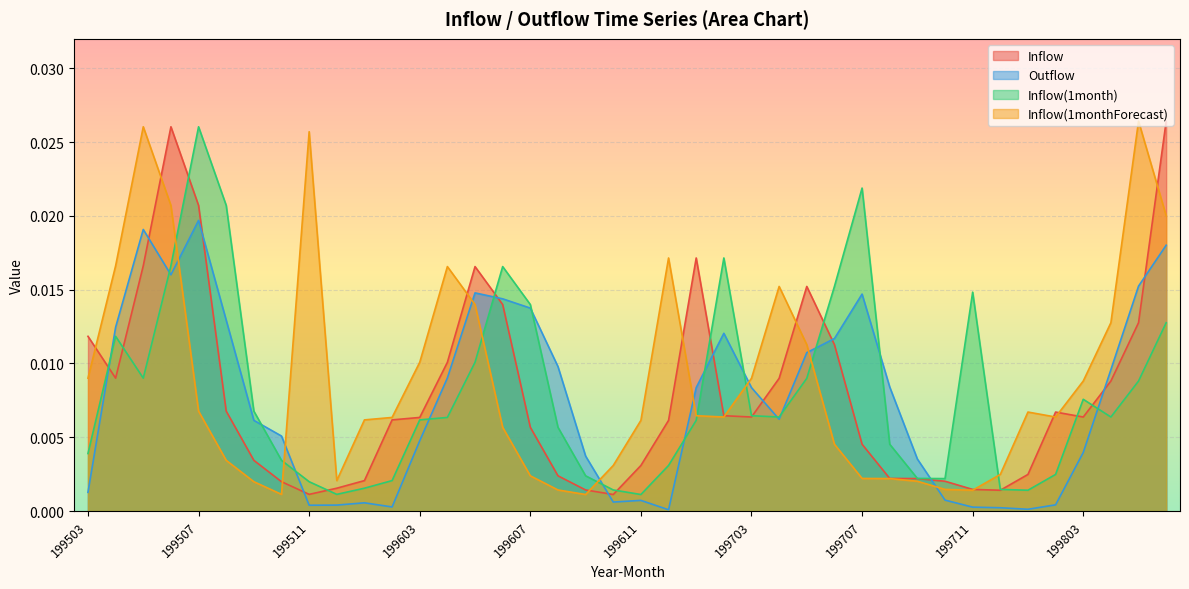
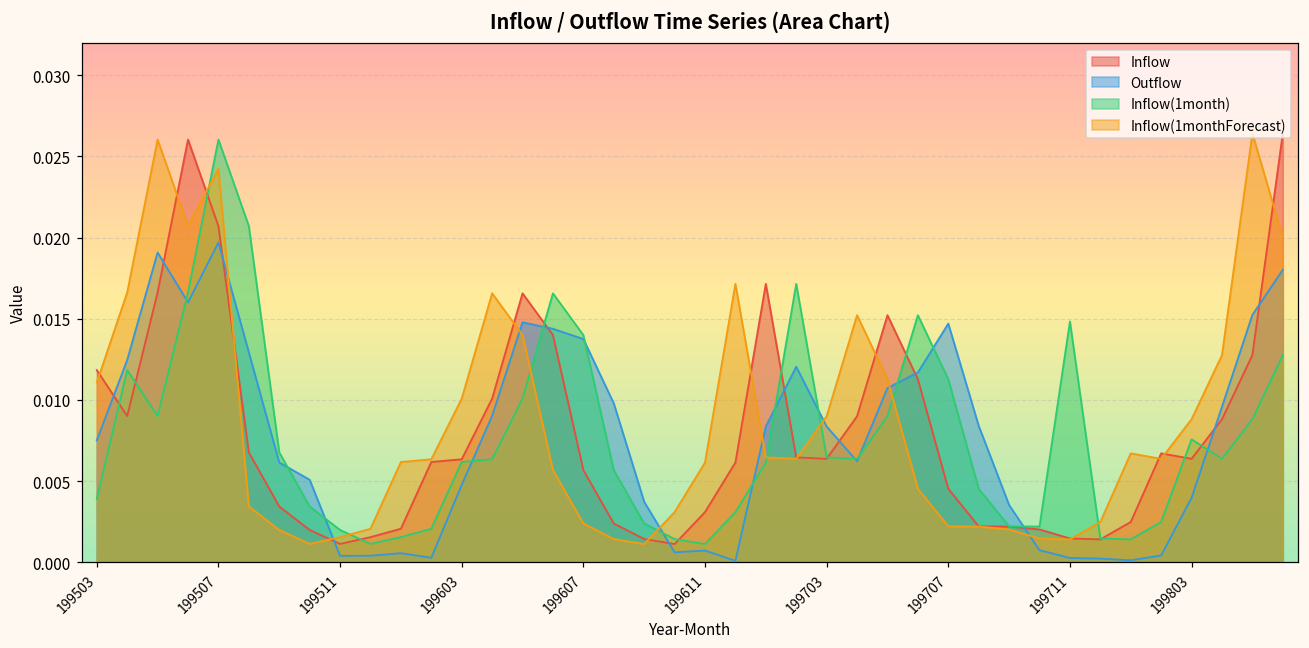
  {
    "Inflow": {
      "199503": 0.0118,
      "199507": 0.0207,
      "199511": 0.0011,
      "199607": 0.0057,
      "199611": 0.0031,
      "199707": 0.0045,
      "199803": 0.0064
    },
    "Outflow": {
-     "199503": 0.0013,
+     "199503": 0.0075,
      "199507": 0.0197,
      "199511": 0.0004,
      "199603": 0.0048,
      "199607": 0.0138,
      "199611": 0.0007,
      "199703": 0.0084,
      "199707": 0.0147,
      "199711": 0.0003,
      "199803": 0.0040
    },
    "Inflow(1month)": {
      "199503": 0.0039,
      "199507": 0.0260,
      "199511": 0.0020,
      "199607": 0.0140,
      "199611": 0.0011,
-     "199707": 0.0219,
+     "199707": 0.0113,
      "199711": 0.0148,
      "199803": 0.0076
    },
    "Inflow(1monthForecast)": {
-     "199503": 0.0090,
-     "199507": 0.0068,
-     "199511": 0.0257,
+     "199503": 0.0111,
+     "199507": 0.0243,
+     "199511": 0.0015,
      "199603": 0.0101,
      "199607": 0.0024,
      "199611": 0.0061,
      "199703": 0.0090,
      "199707": 0.0022,
      "199803": 0.0088
    }
  }
